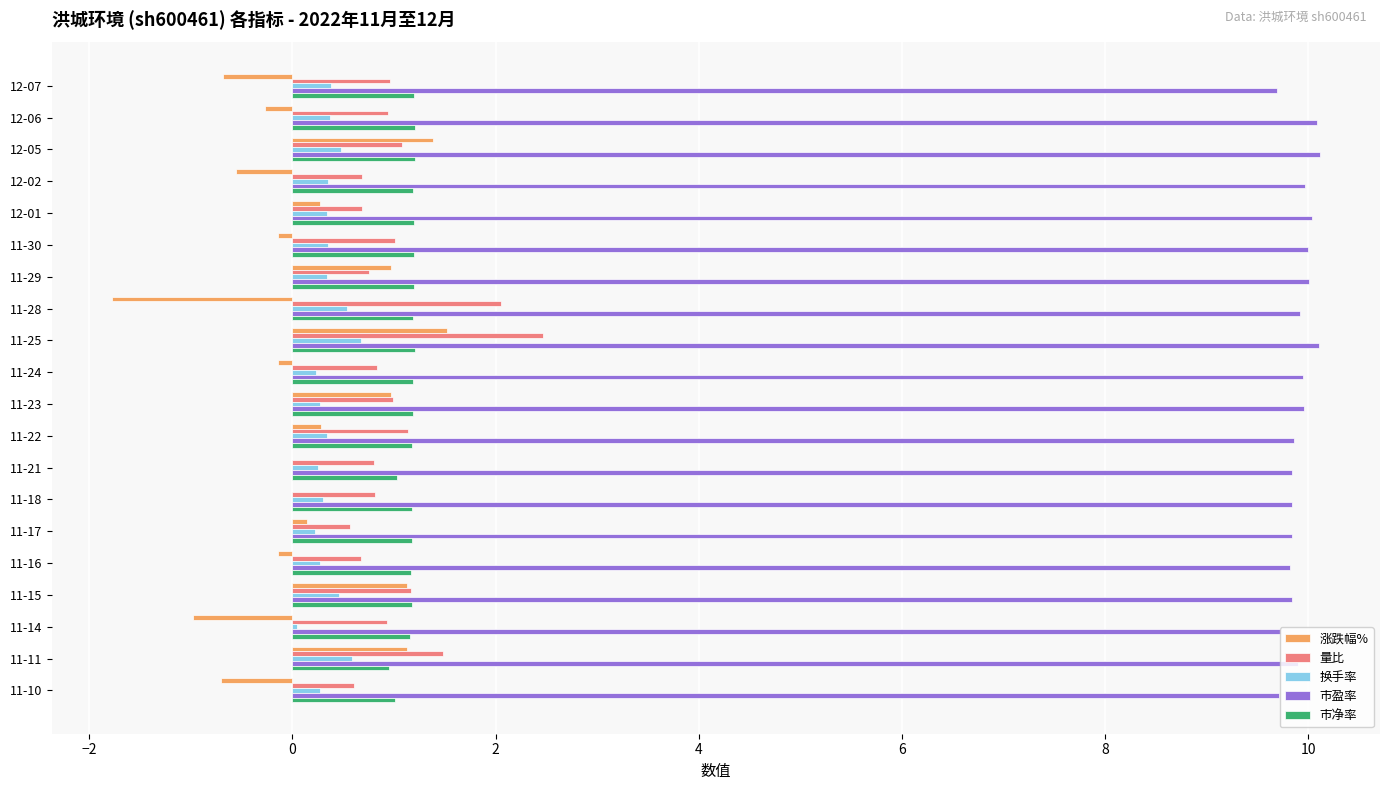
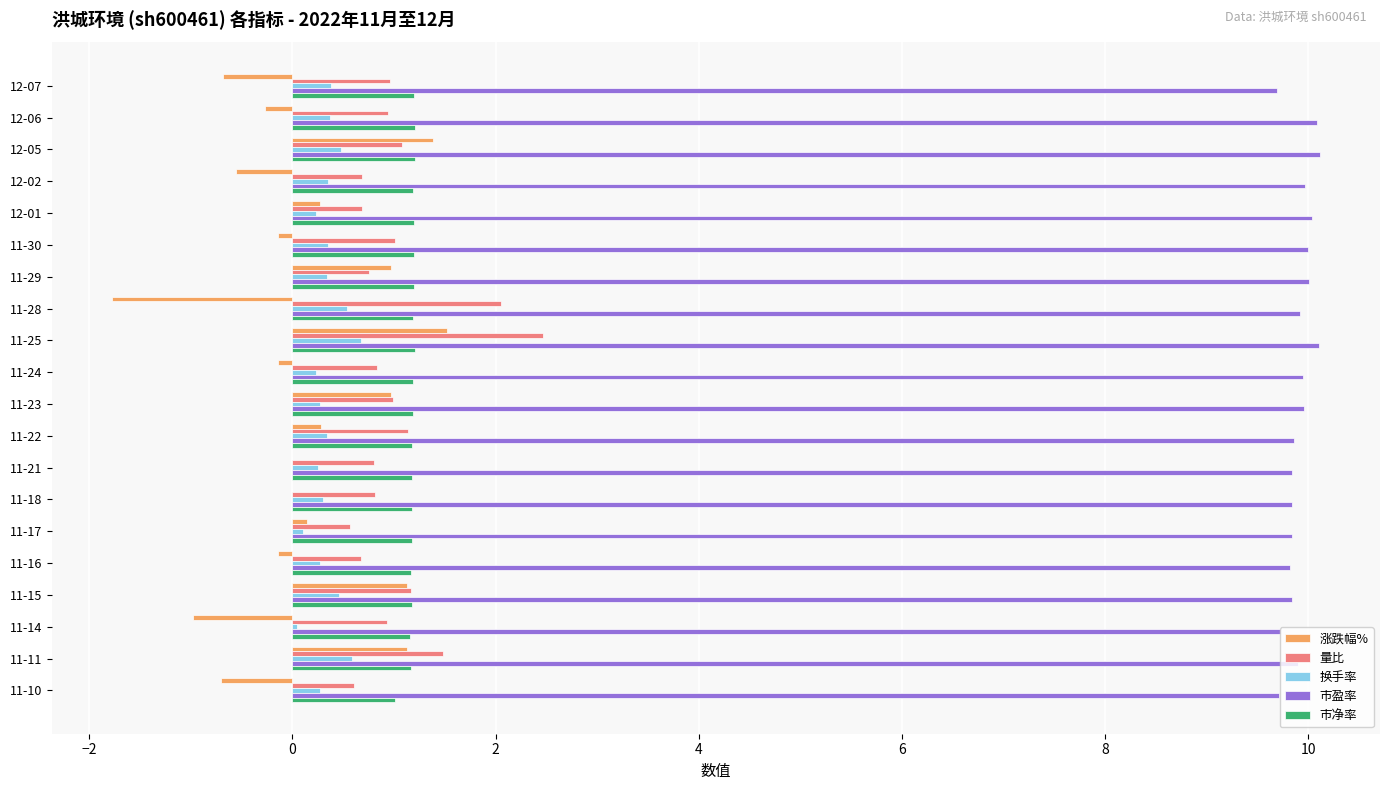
  {
    "换手率": {
      "12-07": 0.38,
      "12-06": 0.37,
      "12-05": 0.48,
      "12-02": 0.35,
-     "12-01": 0.34,
+     "12-01": 0.23,
      "11-30": 0.35,
      "11-29": 0.34,
      "11-28": 0.54,
      "11-25": 0.68,
      "11-24": 0.23,
      "11-23": 0.27,
      "11-22": 0.34,
      "11-21": 0.25,
      "11-18": 0.30,
-     "11-17": 0.22,
+     "11-17": 0.11,
      "11-16": 0.27,
      "11-15": 0.46,
      "11-14": 0.05,
      "11-11": 0.59,
      "11-10": 0.27
    },
    "市盈率": {
      "12-07": 9.69,
      "12-06": 10.08,
      "12-05": 10.11,
      "12-02": 9.97,
      "12-01": 10.03,
      "11-30": 10.00,
      "11-29": 10.01,
      "11-28": 9.92,
      "11-25": 10.10,
      "11-24": 9.95,
      "11-23": 9.96,
      "11-22": 9.86,
      "11-21": 9.84,
      "11-18": 9.84,
      "11-17": 9.84,
      "11-16": 9.82,
      "11-15": 9.84,
      "11-10": 9.71
    },
    "市净率": {
      "12-07": 1.20,
      "12-06": 1.21,
      "12-05": 1.21,
      "12-02": 1.19,
      "12-01": 1.20,
      "11-30": 1.20,
      "11-29": 1.20,
      "11-28": 1.19,
      "11-25": 1.21,
      "11-24": 1.19,
      "11-23": 1.19,
      "11-22": 1.18,
-     "11-21": 1.03,
+     "11-21": 1.18,
      "11-18": 1.18,
      "11-17": 1.18,
      "11-16": 1.17,
      "11-15": 1.18,
      "11-14": 1.16,
-     "11-11": 0.95,
+     "11-11": 1.17,
      "11-10": 1.01
    }
  }
